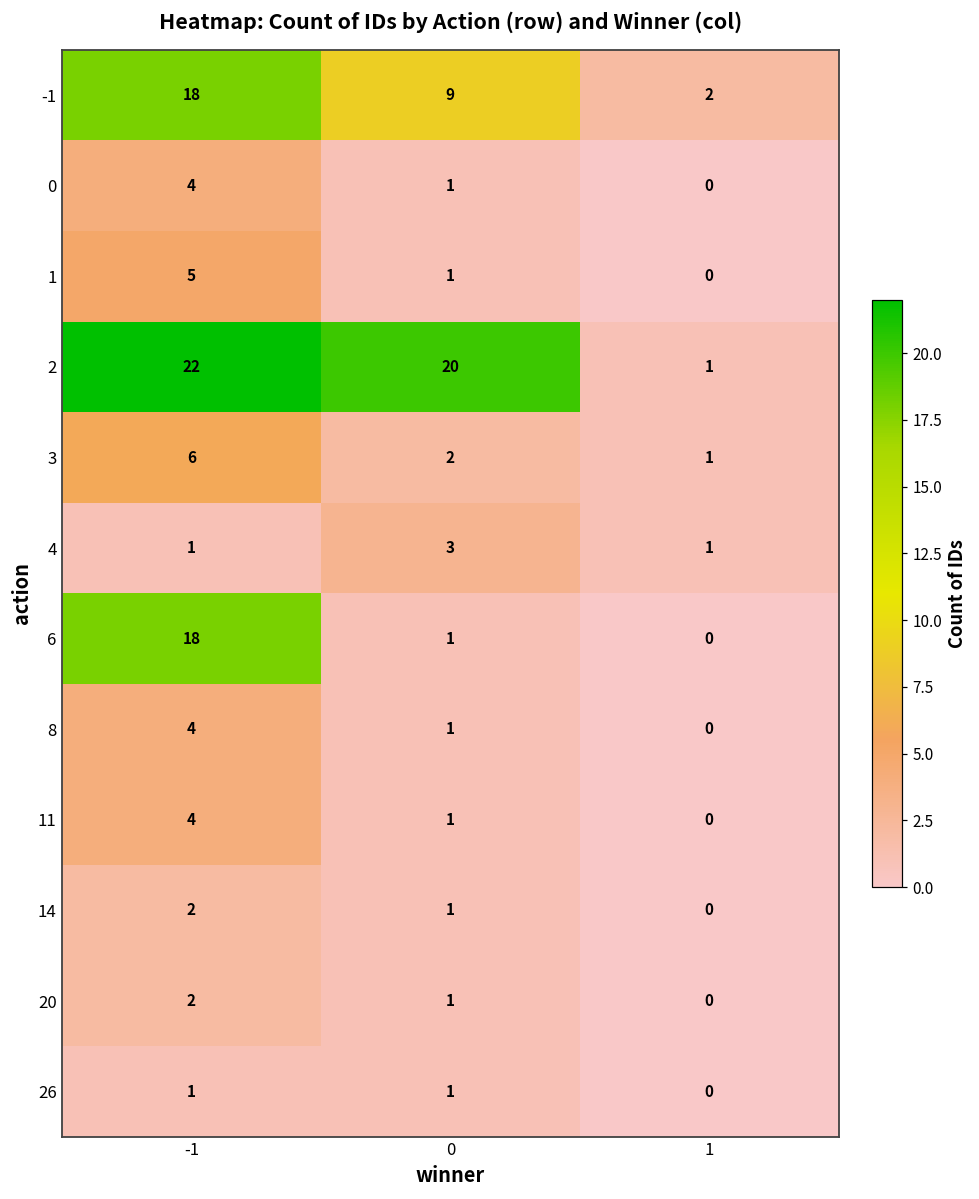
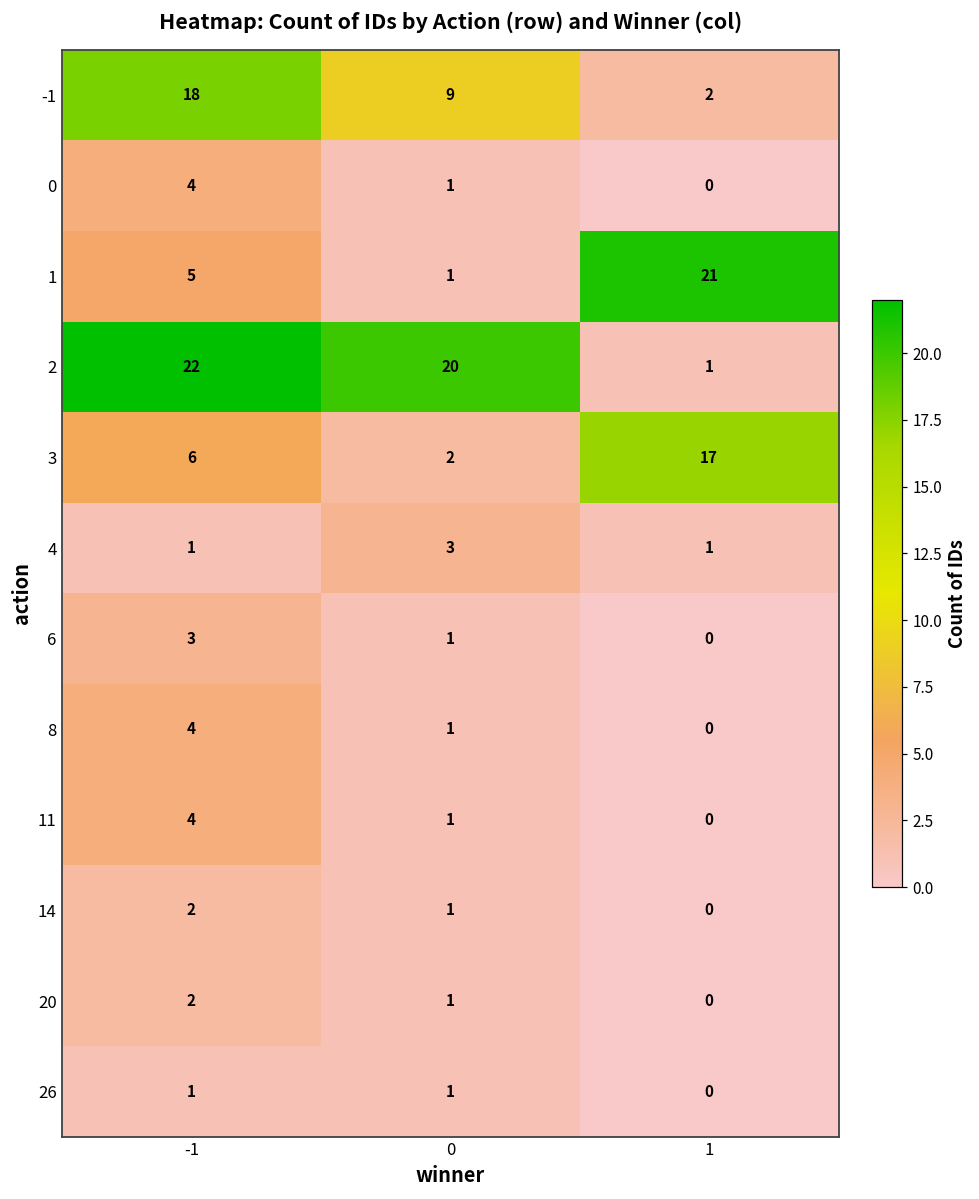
  {
    "-1": {
      "-1": 18,
      "0": 9,
      "1": 2
    },
    "0": {
      "-1": 4,
      "0": 1,
      "1": 0
    },
    "1": {
      "-1": 5,
      "0": 1,
-     "1": 0
+     "1": 21
    },
    "2": {
      "-1": 22,
      "0": 20,
      "1": 1
    },
    "3": {
      "-1": 6,
      "0": 2,
-     "1": 1
+     "1": 17
    },
    "4": {
      "-1": 1,
      "0": 3,
      "1": 1
    },
    "6": {
-     "-1": 18,
+     "-1": 3,
      "0": 1,
      "1": 0
    },
    "8": {
      "-1": 4,
      "0": 1,
      "1": 0
    },
    "11": {
      "-1": 4,
      "0": 1,
      "1": 0
    },
    "14": {
      "-1": 2,
      "0": 1,
      "1": 0
    },
    "20": {
      "-1": 2,
      "0": 1,
      "1": 0
    },
    "26": {
      "-1": 1,
      "0": 1,
      "1": 0
    }
  }
